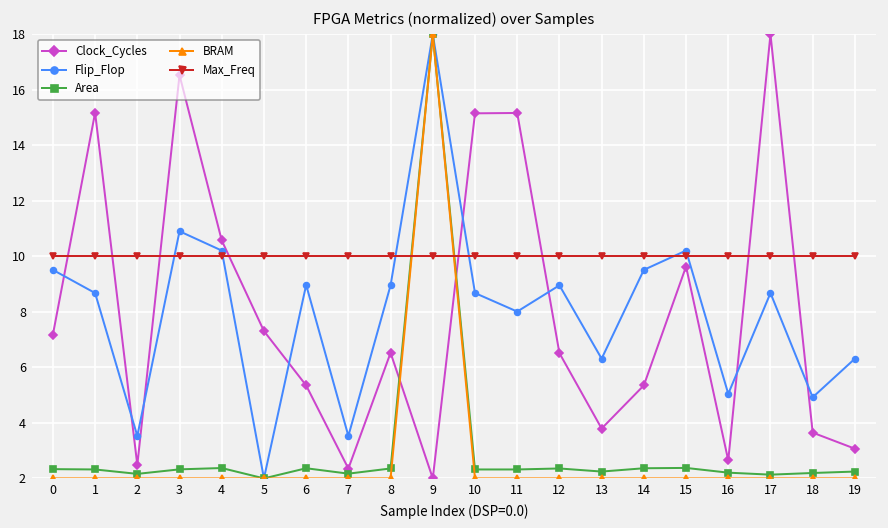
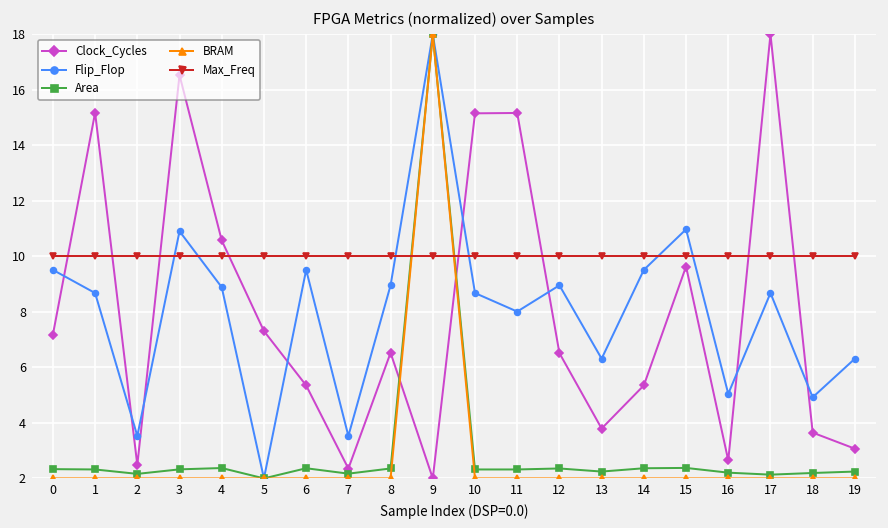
  {
    "Clock_Cycles": {
      "0": 7.2,
      "1": 15.2,
      "2": 2.5,
      "4": 10.6,
      "5": 7.3,
      "6": 5.3,
      "7": 2.4,
      "8": 6.5,
      "9": 2.0,
      "10": 15.2,
      "11": 15.2,
      "12": 6.5,
      "13": 3.8,
      "14": 5.4,
      "15": 9.6,
      "16": 2.6,
      "17": 18.0,
      "18": 3.6,
      "19": 3.1
    },
    "Flip_Flop": {
      "0": 9.5,
      "1": 8.7,
      "2": 3.5,
      "3": 10.9,
-     "4": 10.2,
-     "6": 9.0,
+     "4": 8.9,
+     "6": 9.5,
      "7": 3.5,
      "8": 9.0,
      "10": 8.7,
      "11": 8.0,
      "12": 9.0,
      "13": 6.3,
      "14": 9.5,
-     "15": 10.2,
+     "15": 11.0,
      "16": 5.0,
      "17": 8.7,
      "18": 4.9,
      "19": 6.3
    },
    "Area": {
      "0": 2.3,
      "1": 2.3,
      "2": 2.2,
      "3": 2.3,
      "4": 2.4,
      "6": 2.4,
      "7": 2.2,
      "8": 2.4,
      "10": 2.3,
      "11": 2.3,
      "12": 2.4,
      "13": 2.2,
      "14": 2.4,
      "15": 2.4,
      "16": 2.2,
      "17": 2.1,
      "18": 2.2,
      "19": 2.2
    },
    "BRAM": {
      "0": 2.0,
      "1": 2.0,
      "2": 2.0,
      "3": 2.0,
      "4": 2.0,
      "6": 2.0,
      "7": 2.0,
      "8": 2.0,
      "10": 2.0,
      "11": 2.0,
      "12": 2.0,
      "13": 2.0,
      "14": 2.0,
      "15": 2.0,
      "16": 2.0,
      "17": 2.0,
      "18": 2.0,
      "19": 2.0
    },
    "Max_Freq": {
      "0": 10.0,
      "1": 10.0,
      "2": 10.0,
      "3": 10.0,
      "4": 10.0,
      "5": 10.0,
      "6": 10.0,
      "7": 10.0,
      "8": 10.0,
      "9": 10.0,
      "10": 10.0,
      "11": 10.0,
      "12": 10.0,
      "13": 10.0,
      "14": 10.0,
      "15": 10.0,
      "16": 10.0,
      "17": 10.0,
      "18": 10.0,
      "19": 10.0
    }
  }
